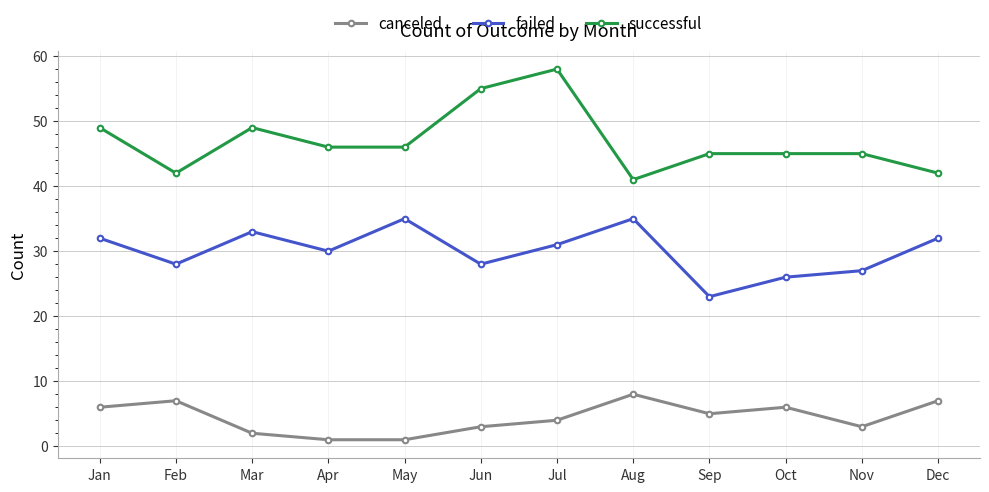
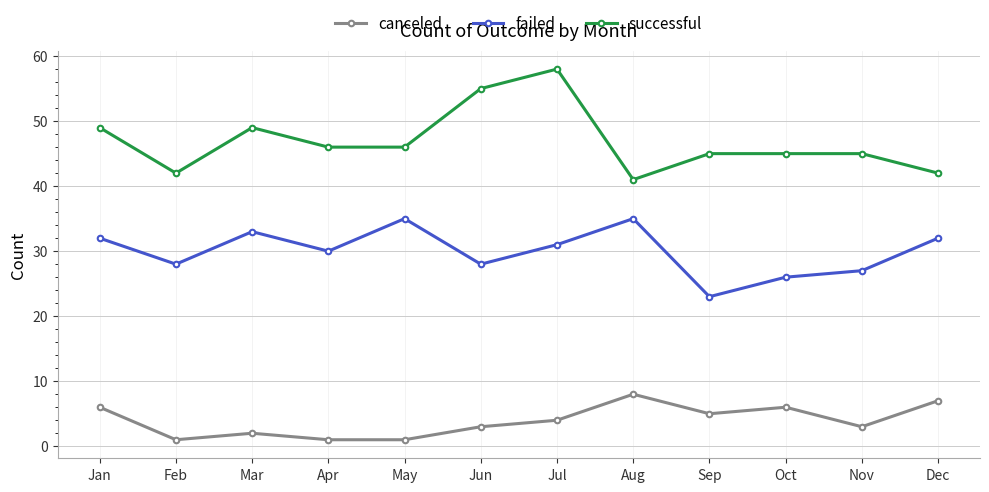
  {
    "canceled": {
      "Jan": 6,
-     "Feb": 7,
+     "Feb": 1,
      "Mar": 2,
      "Apr": 1,
      "May": 1,
      "Jun": 3,
      "Jul": 4,
      "Aug": 8,
      "Sep": 5,
      "Oct": 6,
      "Nov": 3,
      "Dec": 7
    },
    "failed": {
      "Jan": 32,
      "Feb": 28,
      "Mar": 33,
      "Apr": 30,
      "May": 35,
      "Jun": 28,
      "Jul": 31,
      "Aug": 35,
      "Sep": 23,
      "Oct": 26,
      "Nov": 27,
      "Dec": 32
    },
    "successful": {
      "Jan": 49,
      "Feb": 42,
      "Mar": 49,
      "Apr": 46,
      "May": 46,
      "Jun": 55,
      "Jul": 58,
      "Aug": 41,
      "Sep": 45,
      "Oct": 45,
      "Nov": 45,
      "Dec": 42
    }
  }
